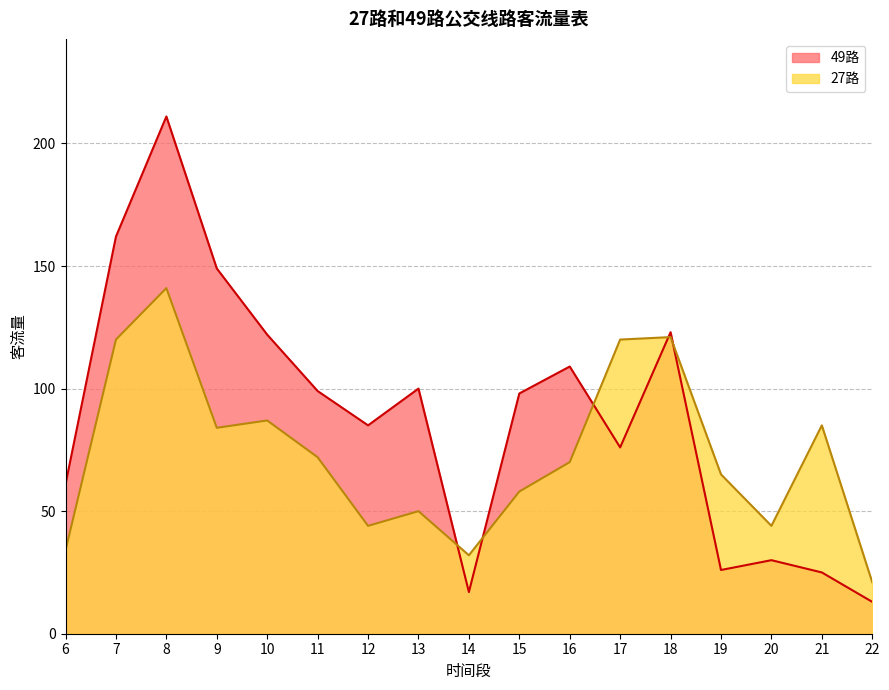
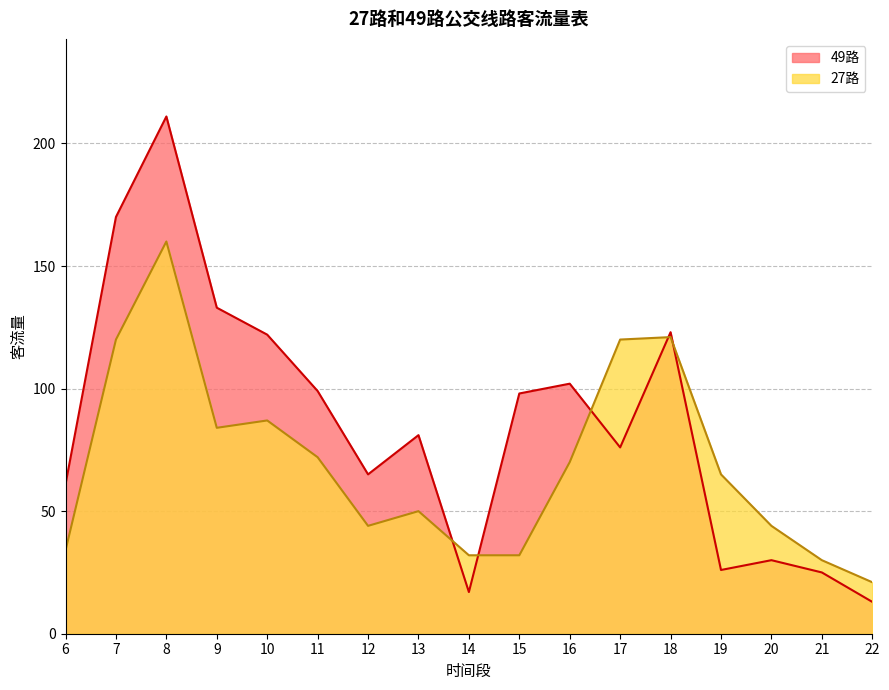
  {
    "49路": {
      "6": 61,
-     "7": 162,
+     "7": 170,
      "8": 211,
-     "9": 149,
+     "9": 133,
      "10": 122,
      "11": 99,
-     "12": 85,
-     "13": 100,
+     "12": 65,
+     "13": 81,
      "14": 17,
      "15": 98,
-     "16": 109,
+     "16": 102,
      "17": 76,
      "18": 123,
      "19": 26,
      "20": 30,
      "21": 25,
      "22": 13
    },
    "27路": {
      "6": 34,
      "7": 120,
-     "8": 141,
+     "8": 160,
      "9": 84,
      "10": 87,
      "11": 72,
      "12": 44,
      "13": 50,
      "14": 32,
-     "15": 58,
+     "15": 32,
      "16": 70,
      "17": 120,
      "18": 121,
      "19": 65,
      "20": 44,
-     "21": 85,
+     "21": 30,
      "22": 21
    }
  }
